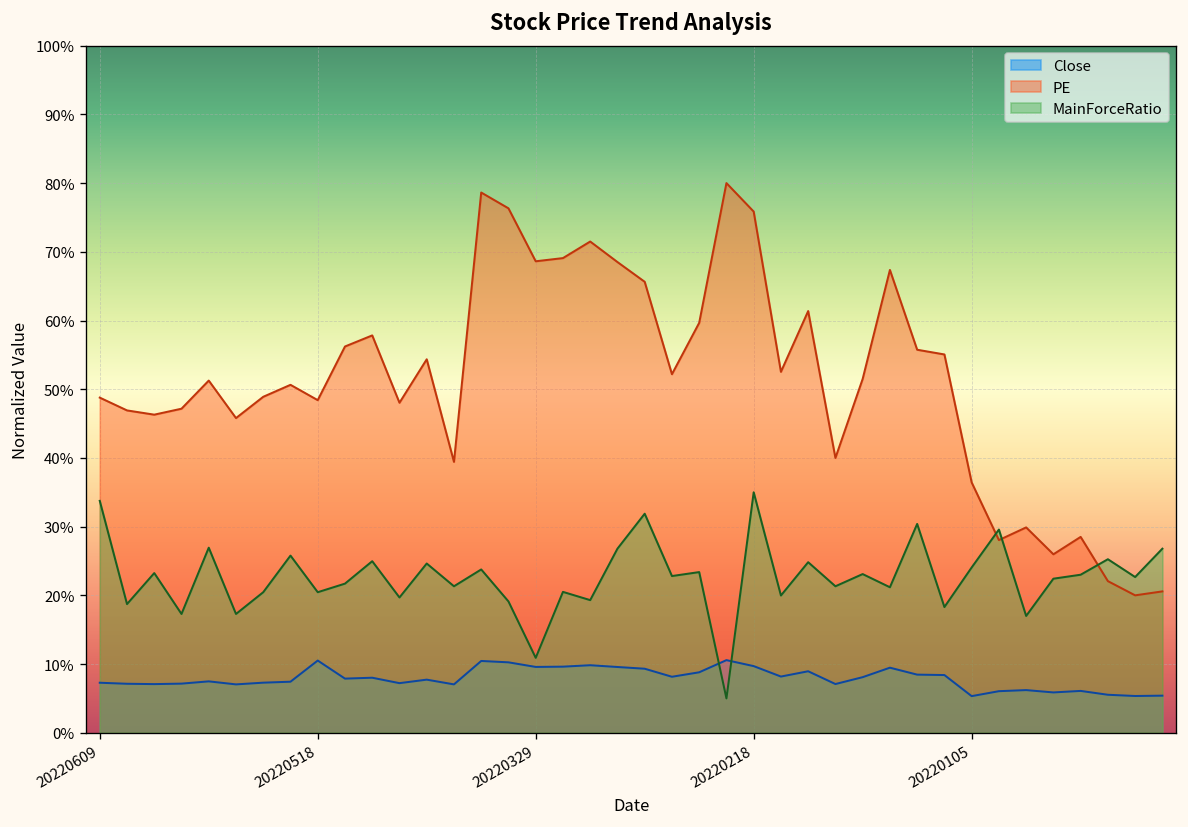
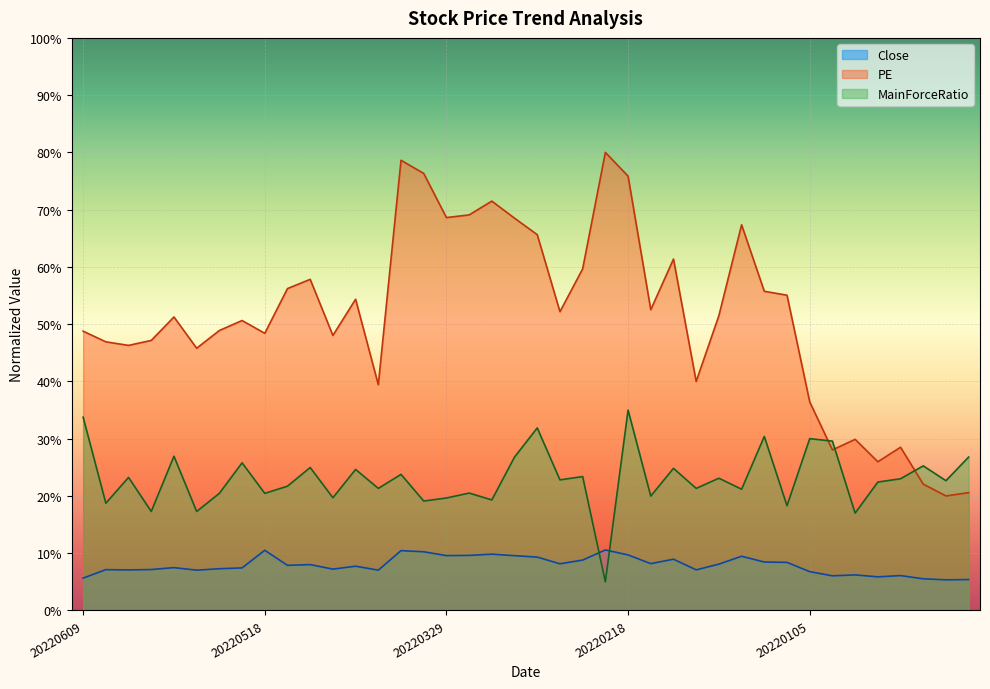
  {
    "Close": {
-     "20220609": "7%",
+     "20220609": "6%",
      "20220518": "11%",
      "20220329": "10%",
      "20220218": "10%",
-     "20220105": "5%"
+     "20220105": "7%"
    },
    "PE": {
      "20220609": "49%",
      "20220518": "48%",
      "20220329": "69%",
      "20220218": "76%",
      "20220105": "36%"
    },
    "MainForceRatio": {
      "20220609": "34%",
      "20220518": "20%",
-     "20220329": "11%",
+     "20220329": "20%",
      "20220218": "35%",
-     "20220105": "24%"
+     "20220105": "30%"
    }
  }
